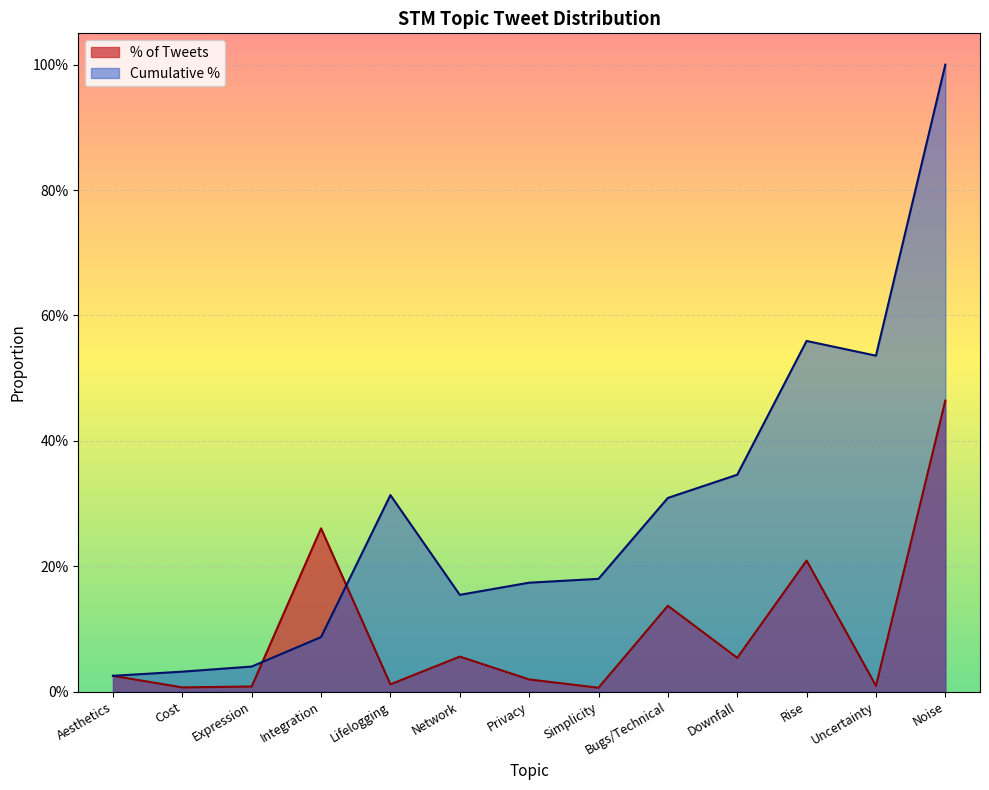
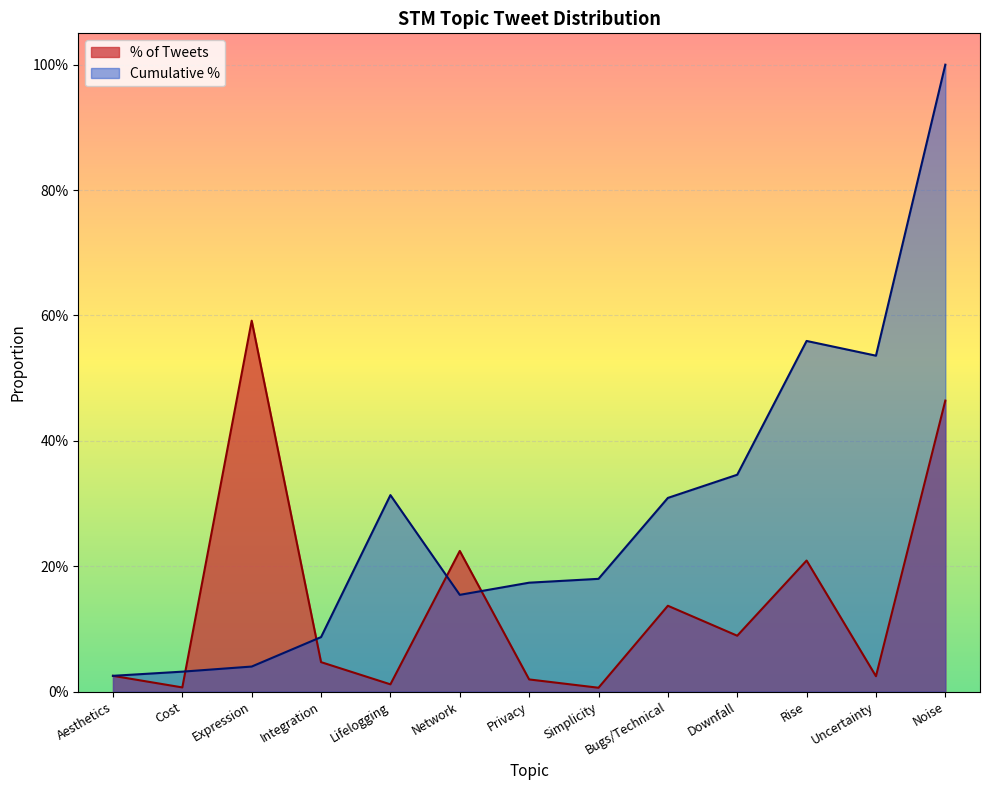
  {
    "% of Tweets": {
      "Cost": "1%",
-     "Expression": "1%",
-     "Integration": "26%",
+     "Expression": "59%",
+     "Integration": "5%",
      "Lifelogging": "1%",
-     "Network": "6%",
+     "Network": "22%",
      "Privacy": "2%",
      "Simplicity": "1%",
      "Bugs/Technical": "14%",
-     "Downfall": "5%",
+     "Downfall": "9%",
      "Rise": "21%",
-     "Uncertainty": "1%",
+     "Uncertainty": "2%",
      "Noise": "46%"
    },
    "Cumulative %": {
      "Cost": "3%",
      "Expression": "4%",
      "Integration": "9%",
      "Lifelogging": "31%",
      "Network": "15%",
      "Privacy": "17%",
      "Simplicity": "18%",
      "Bugs/Technical": "31%",
      "Downfall": "35%",
      "Rise": "56%",
      "Uncertainty": "54%",
      "Noise": "100%"
    }
  }
